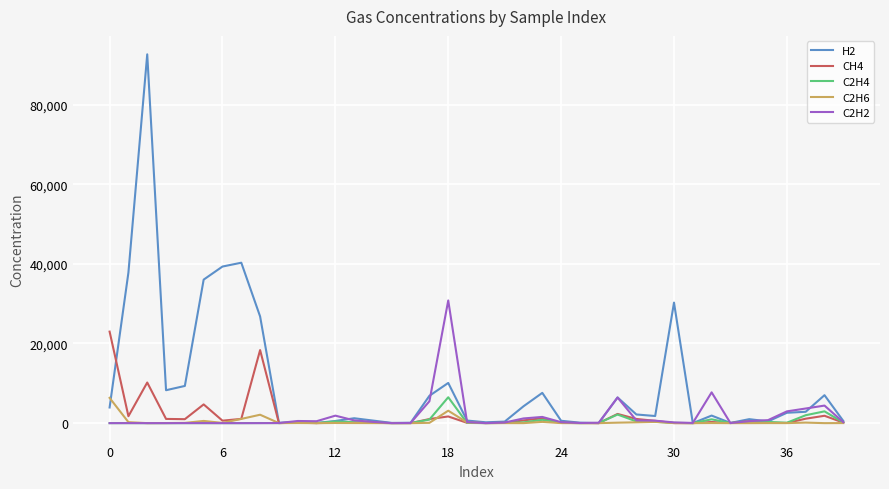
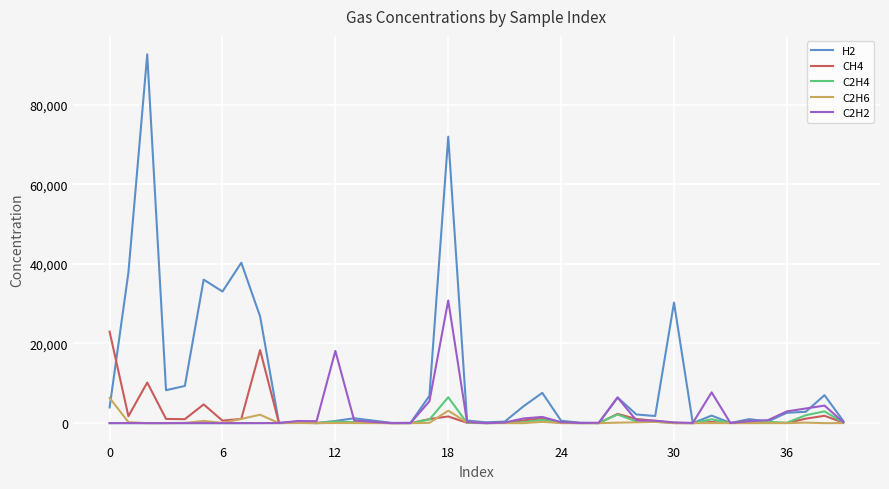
  {
    "H2": {
      "0": "4,000",
-     "6": "39,000",
-     "18": "10,000",
+     "6": "33,000",
+     "18": "72,000",
      "30": "30,000"
    },
    "CH4": {
      "0": "23,000",
      "18": "2,000"
    },
    "C2H4": {
      "18": "7,000"
    },
    "C2H6": {
      "0": "6,000",
      "18": "3,000"
    },
    "C2H2": {
-     "12": "2,000",
+     "12": "18,000",
      "18": "31,000"
    }
  }
